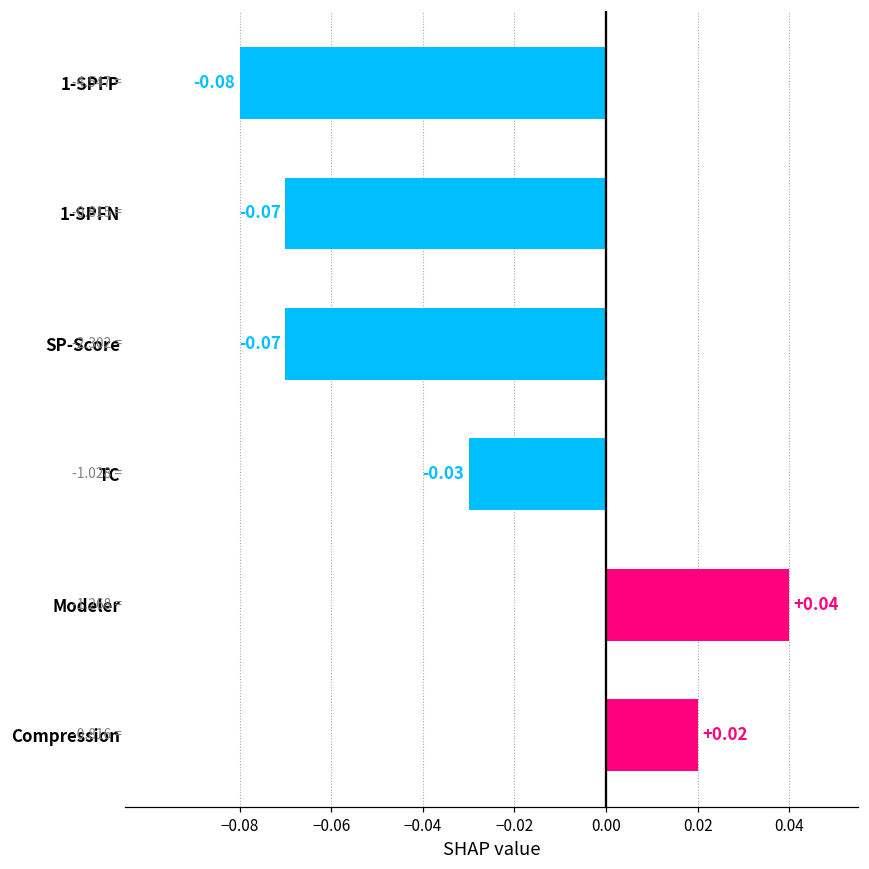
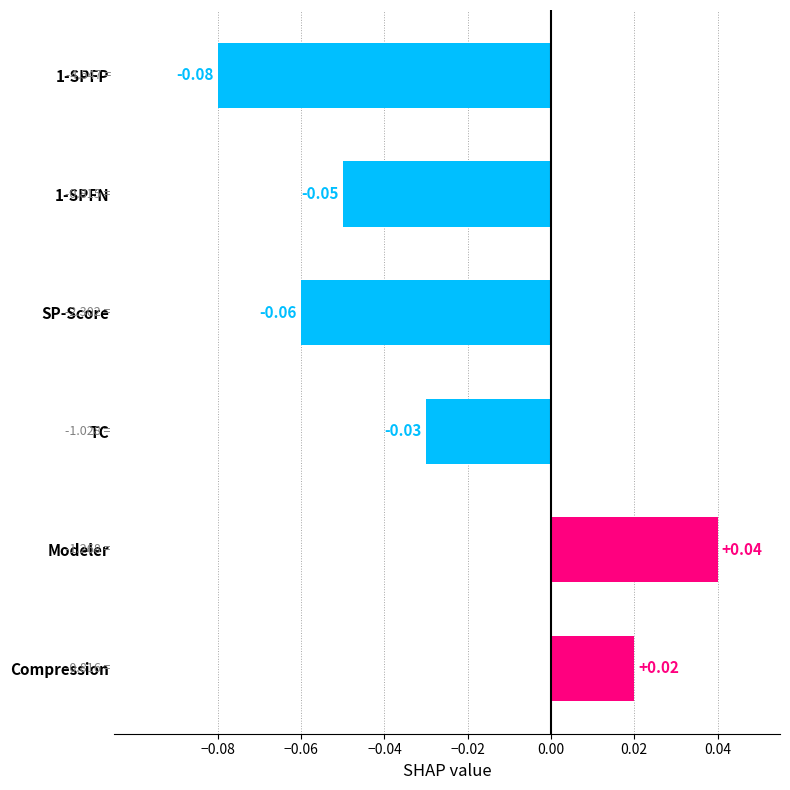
  {
    "1-SPFP": "-0.08",
-   "1-SPFN": "-0.07",
-   "SP-Score": "-0.07",
+   "1-SPFN": "-0.05",
+   "SP-Score": "-0.06",
    "TC": "-0.03",
    "Modeler": "+0.04",
    "Compression": "+0.02"
  }
